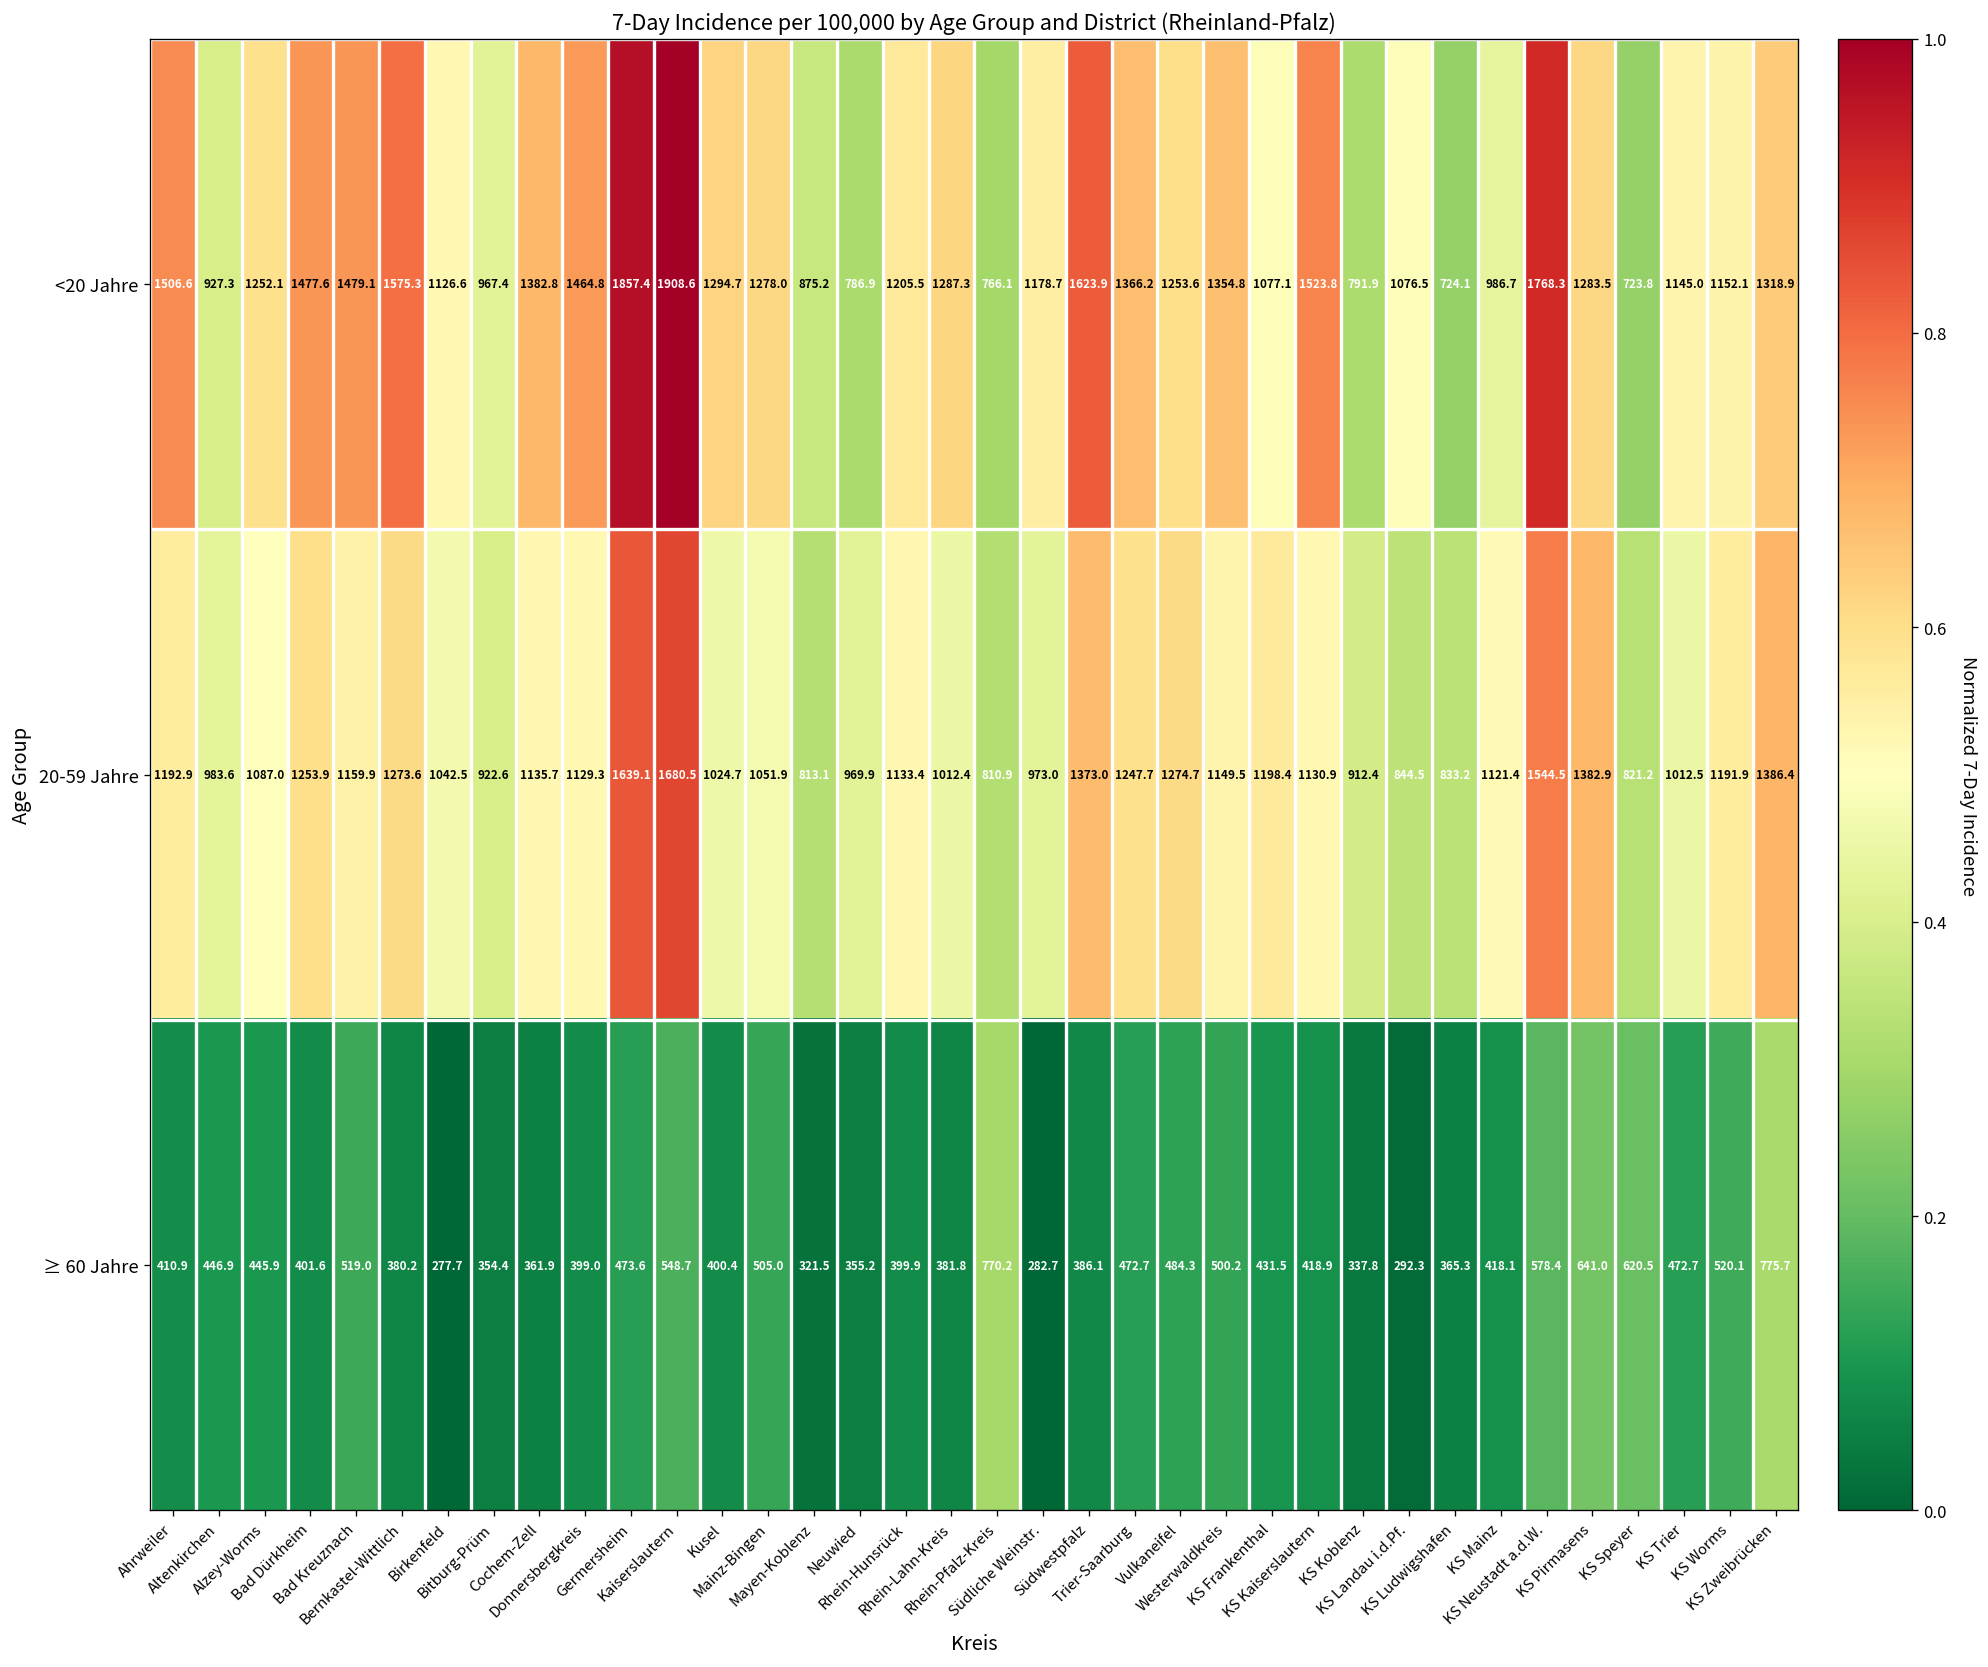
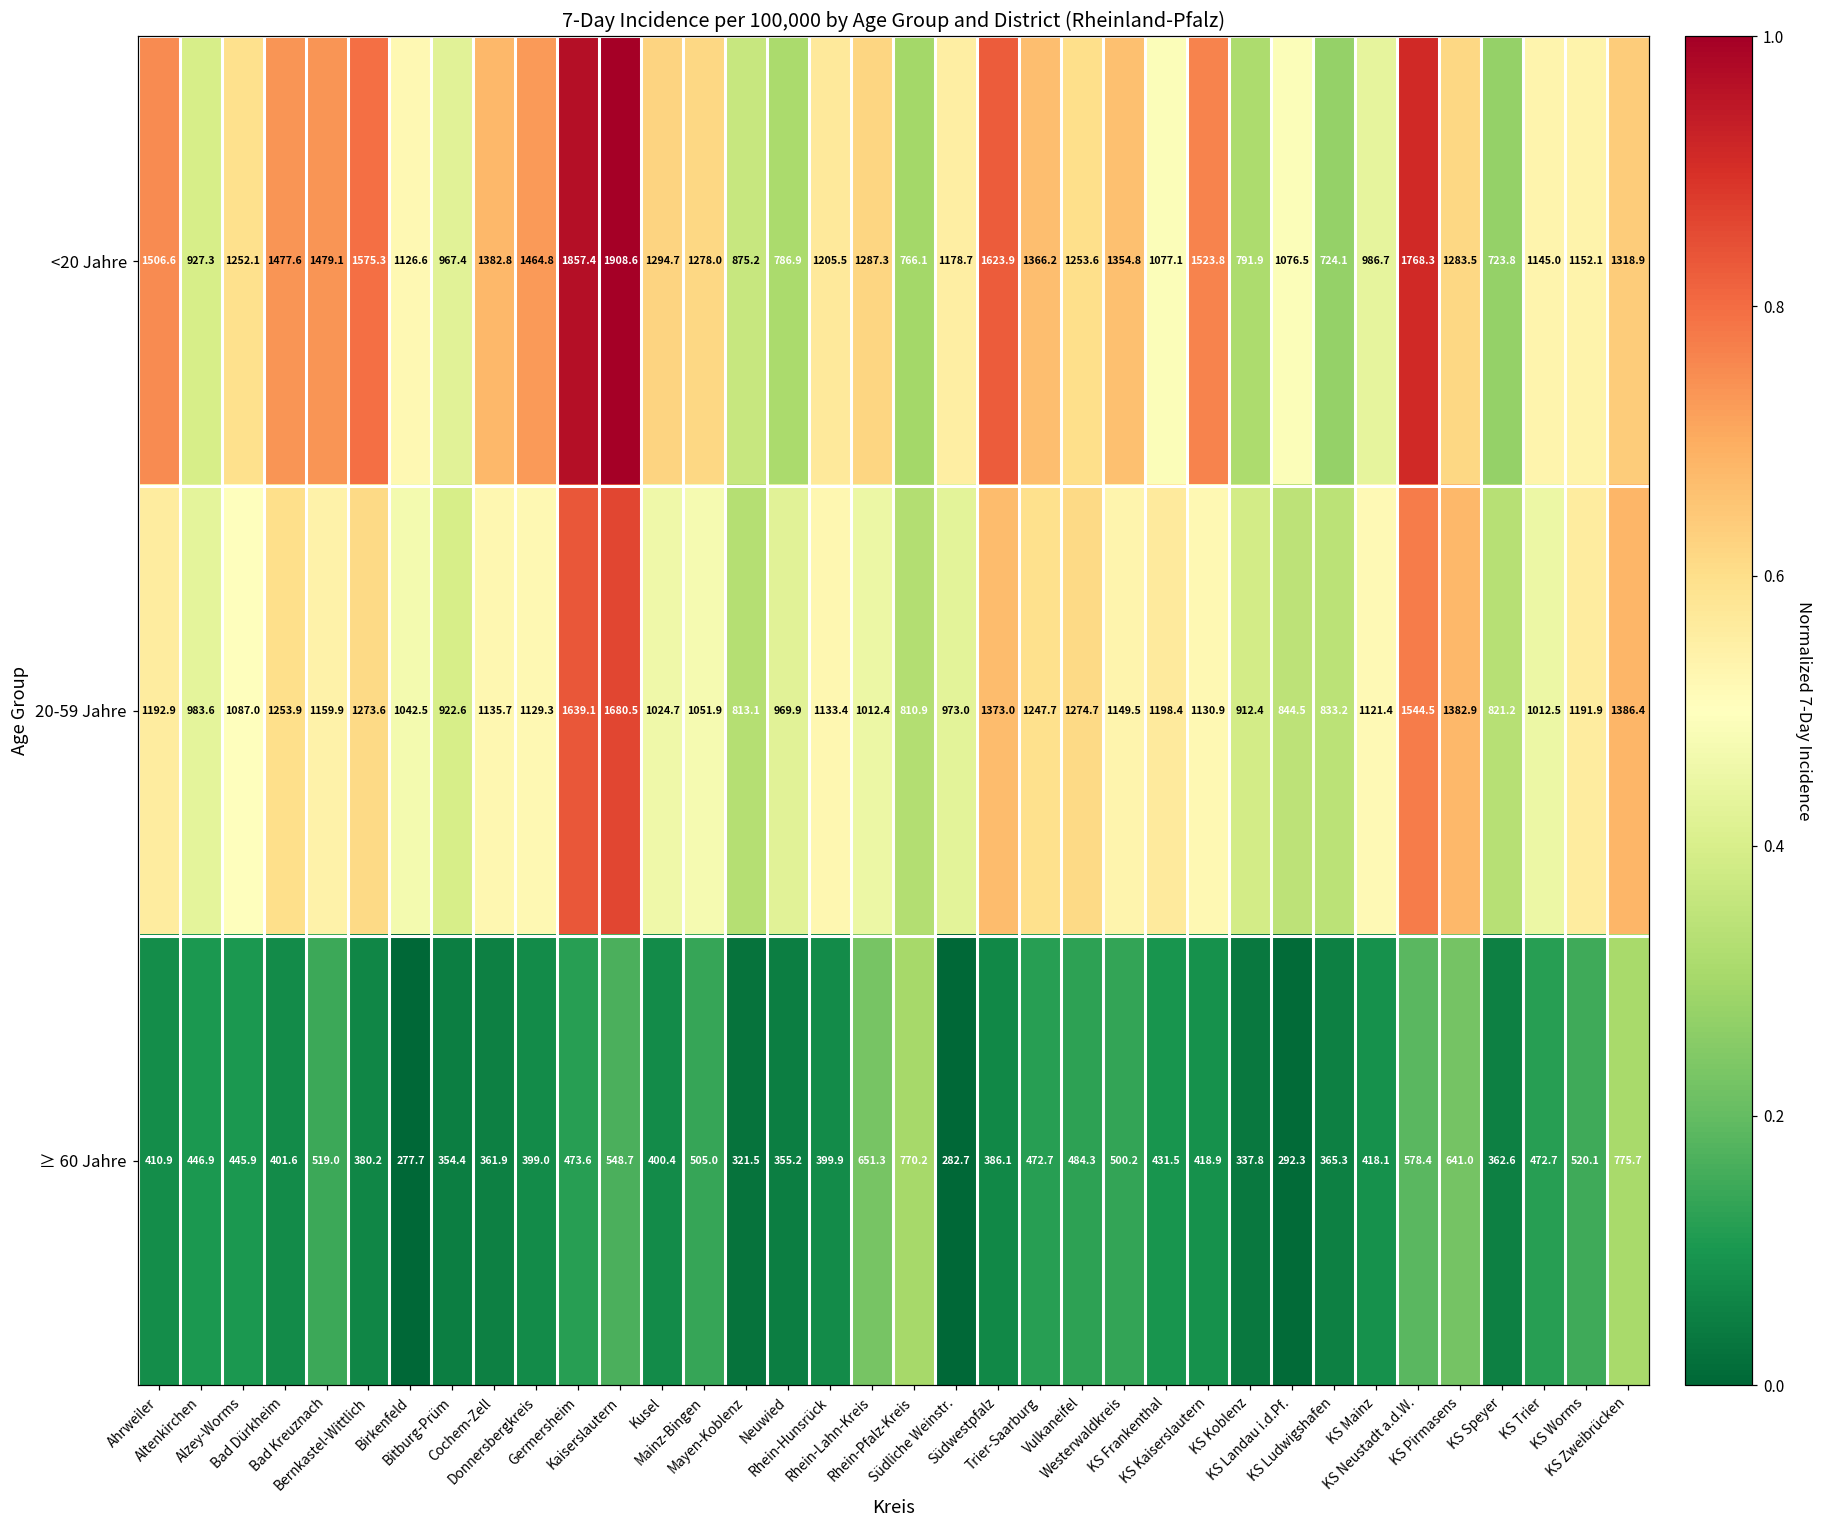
  {
    "<20 Jahre": {
      "Ahrweiler": 1506.6,
      "Altenkirchen": 927.3,
      "Alzey-Worms": 1252.1,
      "Bad Dürkheim": 1477.6,
      "Bad Kreuznach": 1479.1,
      "Bernkastel-Wittlich": 1575.3,
      "Birkenfeld": 1126.6,
      "Bitburg-Prüm": 967.4,
      "Cochem-Zell": 1382.8,
      "Donnersbergkreis": 1464.8,
      "Germersheim": 1857.4,
      "Kaiserslautern": 1908.6,
      "Kusel": 1294.7,
      "Mainz-Bingen": 1278.0,
      "Mayen-Koblenz": 875.2,
      "Neuwied": 786.9,
      "Rhein-Hunsrück": 1205.5,
      "Rhein-Lahn-Kreis": 1287.3,
      "Rhein-Pfalz-Kreis": 766.1,
      "Südliche Weinstr.": 1178.7,
      "Südwestpfalz": 1623.9,
      "Trier-Saarburg": 1366.2,
      "Vulkaneifel": 1253.6,
      "Westerwaldkreis": 1354.8,
      "KS Frankenthal": 1077.1,
      "KS Kaiserslautern": 1523.8,
      "KS Koblenz": 791.9,
      "KS Landau i.d.Pf.": 1076.5,
      "KS Ludwigshafen": 724.1,
      "KS Mainz": 986.7,
      "KS Neustadt a.d.W.": 1768.3,
      "KS Pirmasens": 1283.5,
      "KS Speyer": 723.8,
      "KS Trier": 1145.0,
      "KS Worms": 1152.1,
      "KS Zweibrücken": 1318.9
    },
    "20-59 Jahre": {
      "Ahrweiler": 1192.9,
      "Altenkirchen": 983.6,
      "Alzey-Worms": 1087.0,
      "Bad Dürkheim": 1253.9,
      "Bad Kreuznach": 1159.9,
      "Bernkastel-Wittlich": 1273.6,
      "Birkenfeld": 1042.5,
      "Bitburg-Prüm": 922.6,
      "Cochem-Zell": 1135.7,
      "Donnersbergkreis": 1129.3,
      "Germersheim": 1639.1,
      "Kaiserslautern": 1680.5,
      "Kusel": 1024.7,
      "Mainz-Bingen": 1051.9,
      "Mayen-Koblenz": 813.1,
      "Neuwied": 969.9,
      "Rhein-Hunsrück": 1133.4,
      "Rhein-Lahn-Kreis": 1012.4,
      "Rhein-Pfalz-Kreis": 810.9,
      "Südliche Weinstr.": 973.0,
      "Südwestpfalz": 1373.0,
      "Trier-Saarburg": 1247.7,
      "Vulkaneifel": 1274.7,
      "Westerwaldkreis": 1149.5,
      "KS Frankenthal": 1198.4,
      "KS Kaiserslautern": 1130.9,
      "KS Koblenz": 912.4,
      "KS Landau i.d.Pf.": 844.5,
      "KS Ludwigshafen": 833.2,
      "KS Mainz": 1121.4,
      "KS Neustadt a.d.W.": 1544.5,
      "KS Pirmasens": 1382.9,
      "KS Speyer": 821.2,
      "KS Trier": 1012.5,
      "KS Worms": 1191.9,
      "KS Zweibrücken": 1386.4
    },
    "≥ 60 Jahre": {
      "Ahrweiler": 410.9,
      "Altenkirchen": 446.9,
      "Alzey-Worms": 445.9,
      "Bad Dürkheim": 401.6,
      "Bad Kreuznach": 519.0,
      "Bernkastel-Wittlich": 380.2,
      "Birkenfeld": 277.7,
      "Bitburg-Prüm": 354.4,
      "Cochem-Zell": 361.9,
      "Donnersbergkreis": 399.0,
      "Germersheim": 473.6,
      "Kaiserslautern": 548.7,
      "Kusel": 400.4,
      "Mainz-Bingen": 505.0,
      "Mayen-Koblenz": 321.5,
      "Neuwied": 355.2,
      "Rhein-Hunsrück": 399.9,
-     "Rhein-Lahn-Kreis": 381.8,
+     "Rhein-Lahn-Kreis": 651.3,
      "Rhein-Pfalz-Kreis": 770.2,
      "Südliche Weinstr.": 282.7,
      "Südwestpfalz": 386.1,
      "Trier-Saarburg": 472.7,
      "Vulkaneifel": 484.3,
      "Westerwaldkreis": 500.2,
      "KS Frankenthal": 431.5,
      "KS Kaiserslautern": 418.9,
      "KS Koblenz": 337.8,
      "KS Landau i.d.Pf.": 292.3,
      "KS Ludwigshafen": 365.3,
      "KS Mainz": 418.1,
      "KS Neustadt a.d.W.": 578.4,
      "KS Pirmasens": 641.0,
-     "KS Speyer": 620.5,
+     "KS Speyer": 362.6,
      "KS Trier": 472.7,
      "KS Worms": 520.1,
      "KS Zweibrücken": 775.7
    }
  }
